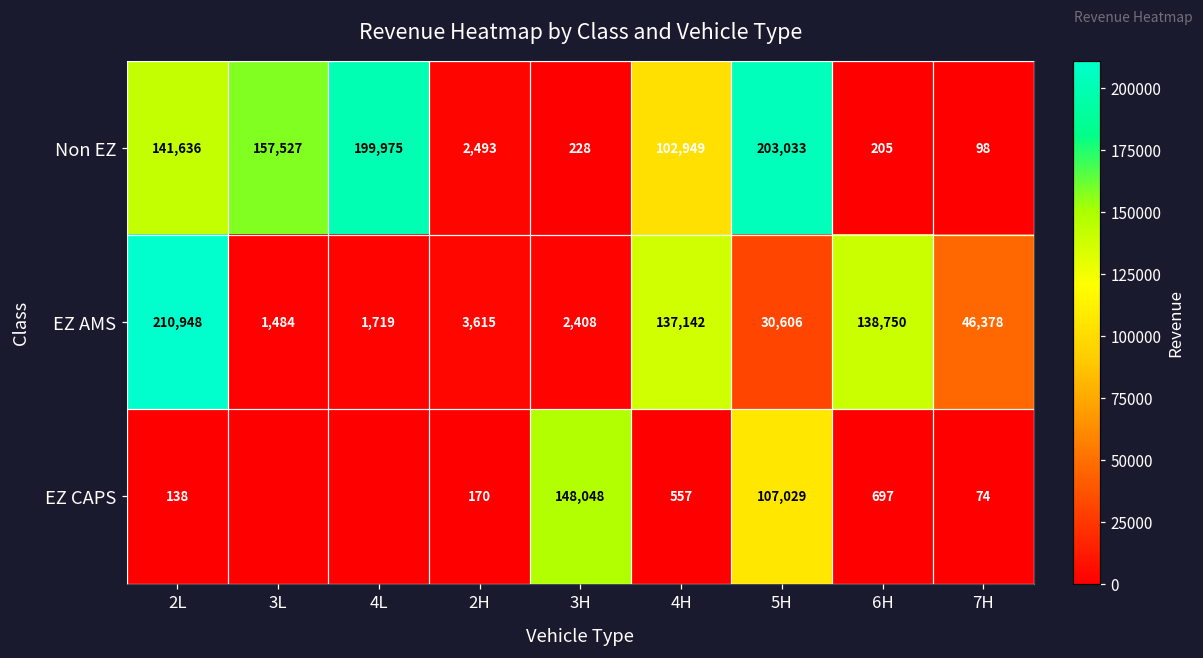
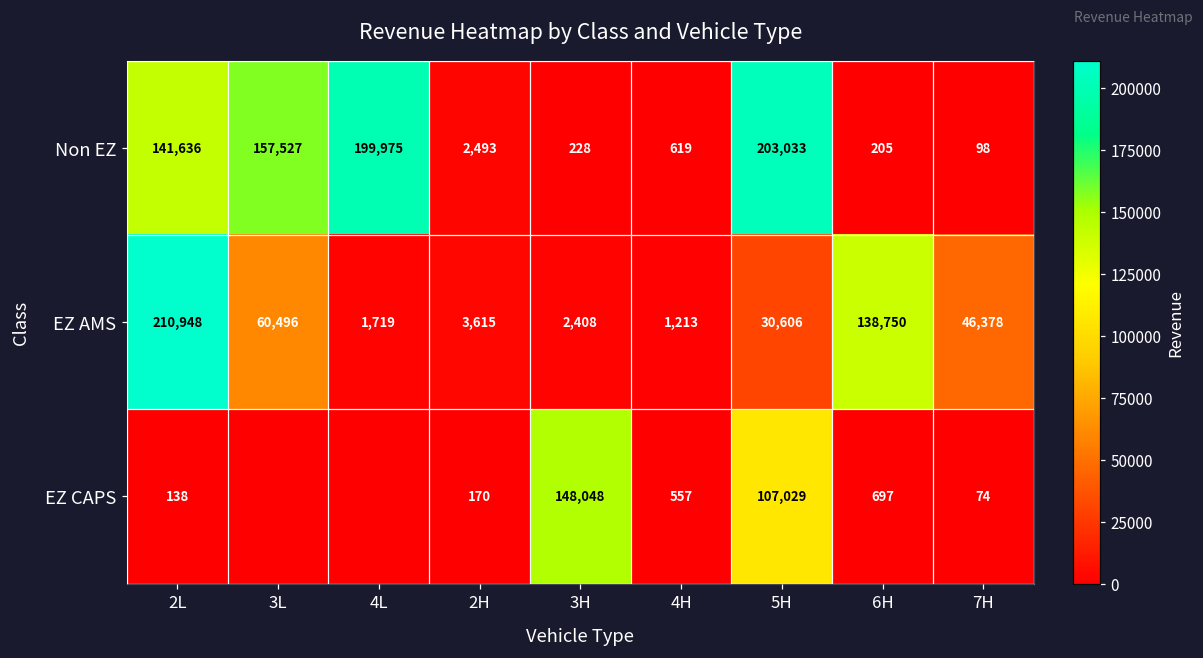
  {
    "Non EZ": {
      "2L": "141,636",
      "3L": "157,527",
      "4L": "199,975",
      "2H": "2,493",
      "3H": "228",
-     "4H": "102,949",
+     "4H": "619",
      "5H": "203,033",
      "6H": "205",
      "7H": "98"
    },
    "EZ AMS": {
      "2L": "210,948",
-     "3L": "1,484",
+     "3L": "60,496",
      "4L": "1,719",
      "2H": "3,615",
      "3H": "2,408",
-     "4H": "137,142",
+     "4H": "1,213",
      "5H": "30,606",
      "6H": "138,750",
      "7H": "46,378"
    },
    "EZ CAPS": {
      "2L": "138",
      "2H": "170",
      "3H": "148,048",
      "4H": "557",
      "5H": "107,029",
      "6H": "697",
      "7H": "74"
    }
  }
